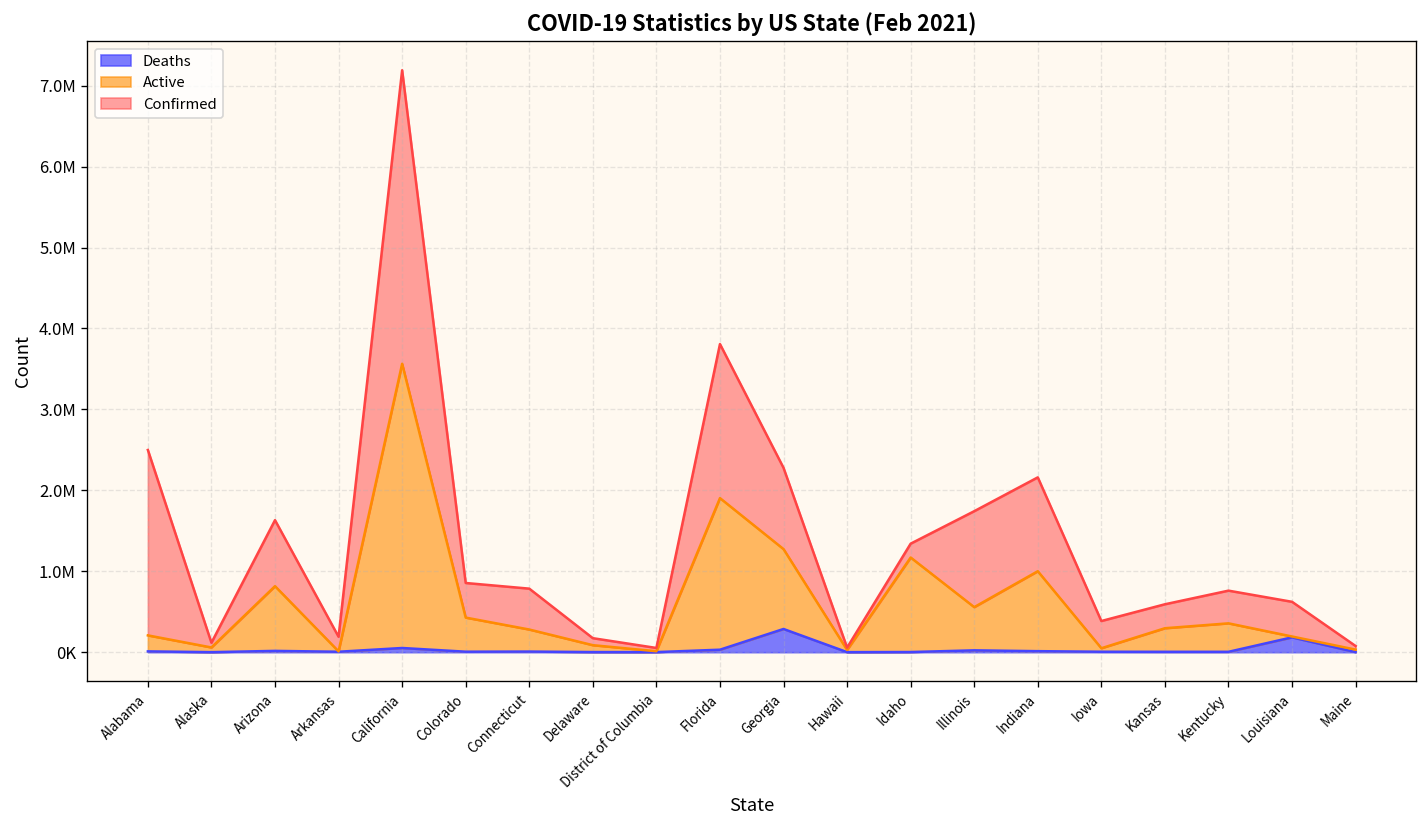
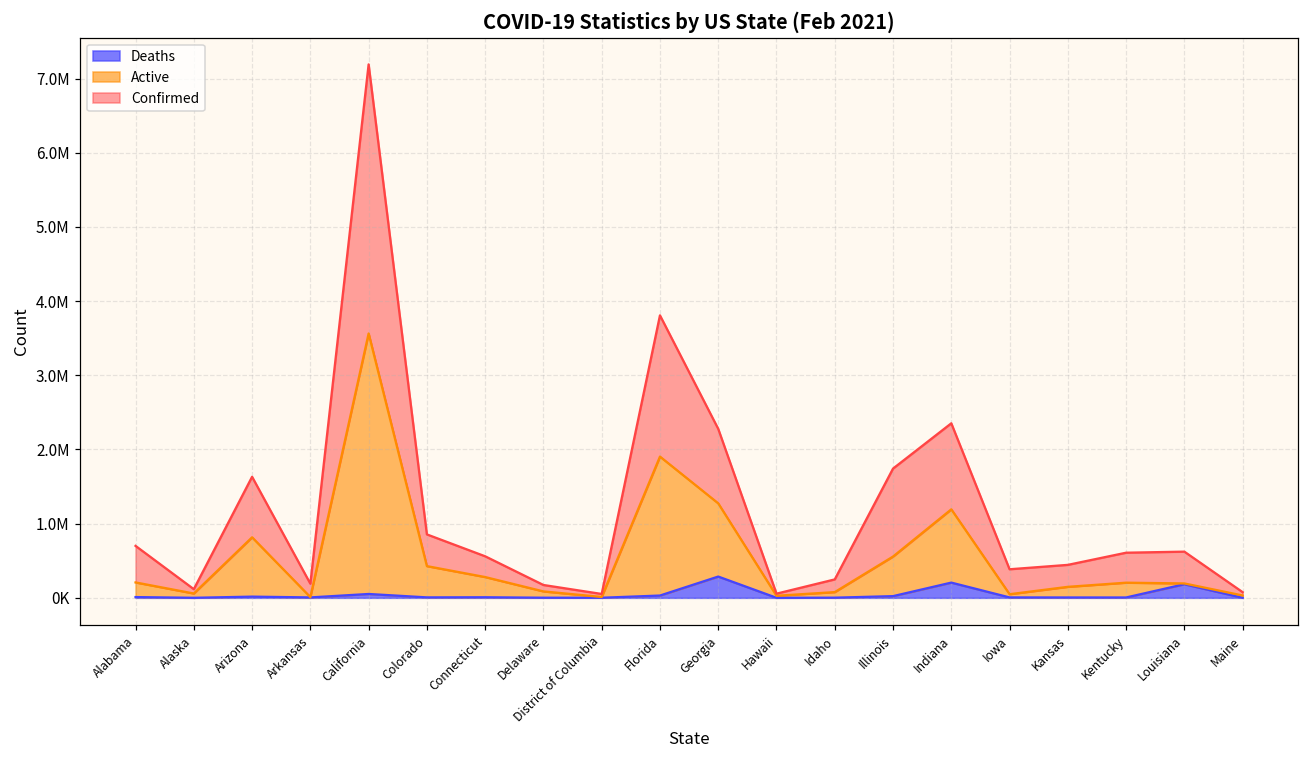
  {
    "Deaths": {
      "Alabama": 0,
      "Alaska": 0,
      "Arizona": 0,
      "California": 100000,
      "Colorado": 0,
      "Connecticut": 0,
      "Delaware": 0,
      "Florida": 0,
      "Georgia": 300000,
      "Idaho": 0,
      "Illinois": 0,
-     "Indiana": 0,
+     "Indiana": 200000,
      "Iowa": 0,
      "Kansas": 0,
      "Kentucky": 0
    },
    "Active": {
      "Alabama": 200000,
      "Alaska": 100000,
      "Arizona": 800000,
      "California": 3500000,
      "Colorado": 400000,
      "Connecticut": 300000,
      "Delaware": 100000,
      "Florida": 1900000,
      "Georgia": 1000000,
-     "Idaho": 1200000,
+     "Idaho": 100000,
      "Illinois": 500000,
      "Indiana": 1000000,
      "Iowa": 0,
-     "Kansas": 300000,
-     "Kentucky": 400000
+     "Kansas": 100000,
+     "Kentucky": 200000
    },
    "Confirmed": {
-     "Alabama": 2300000,
+     "Alabama": 500000,
      "Alaska": 100000,
      "Arizona": 800000,
      "Arkansas": 200000,
      "California": 3600000,
      "Colorado": 400000,
-     "Connecticut": 500000,
+     "Connecticut": 300000,
      "Delaware": 100000,
      "District of Columbia": 0,
      "Florida": 1900000,
      "Georgia": 1000000,
      "Idaho": 200000,
      "Illinois": 1200000,
      "Indiana": 1200000,
      "Iowa": 300000,
      "Kansas": 300000,
      "Kentucky": 400000,
      "Louisiana": 400000,
      "Maine": 0
    }
  }
